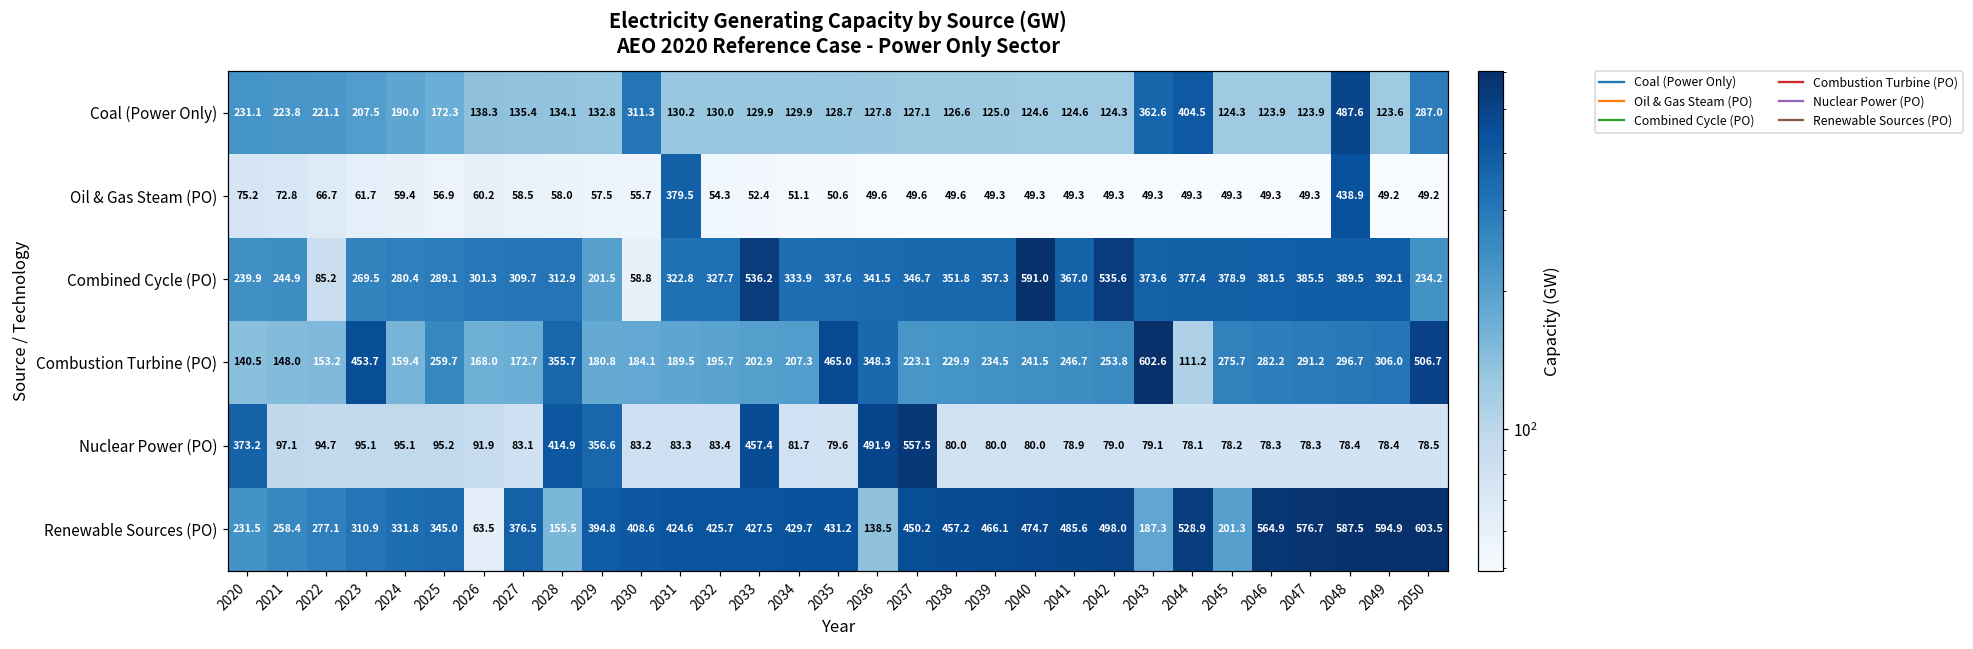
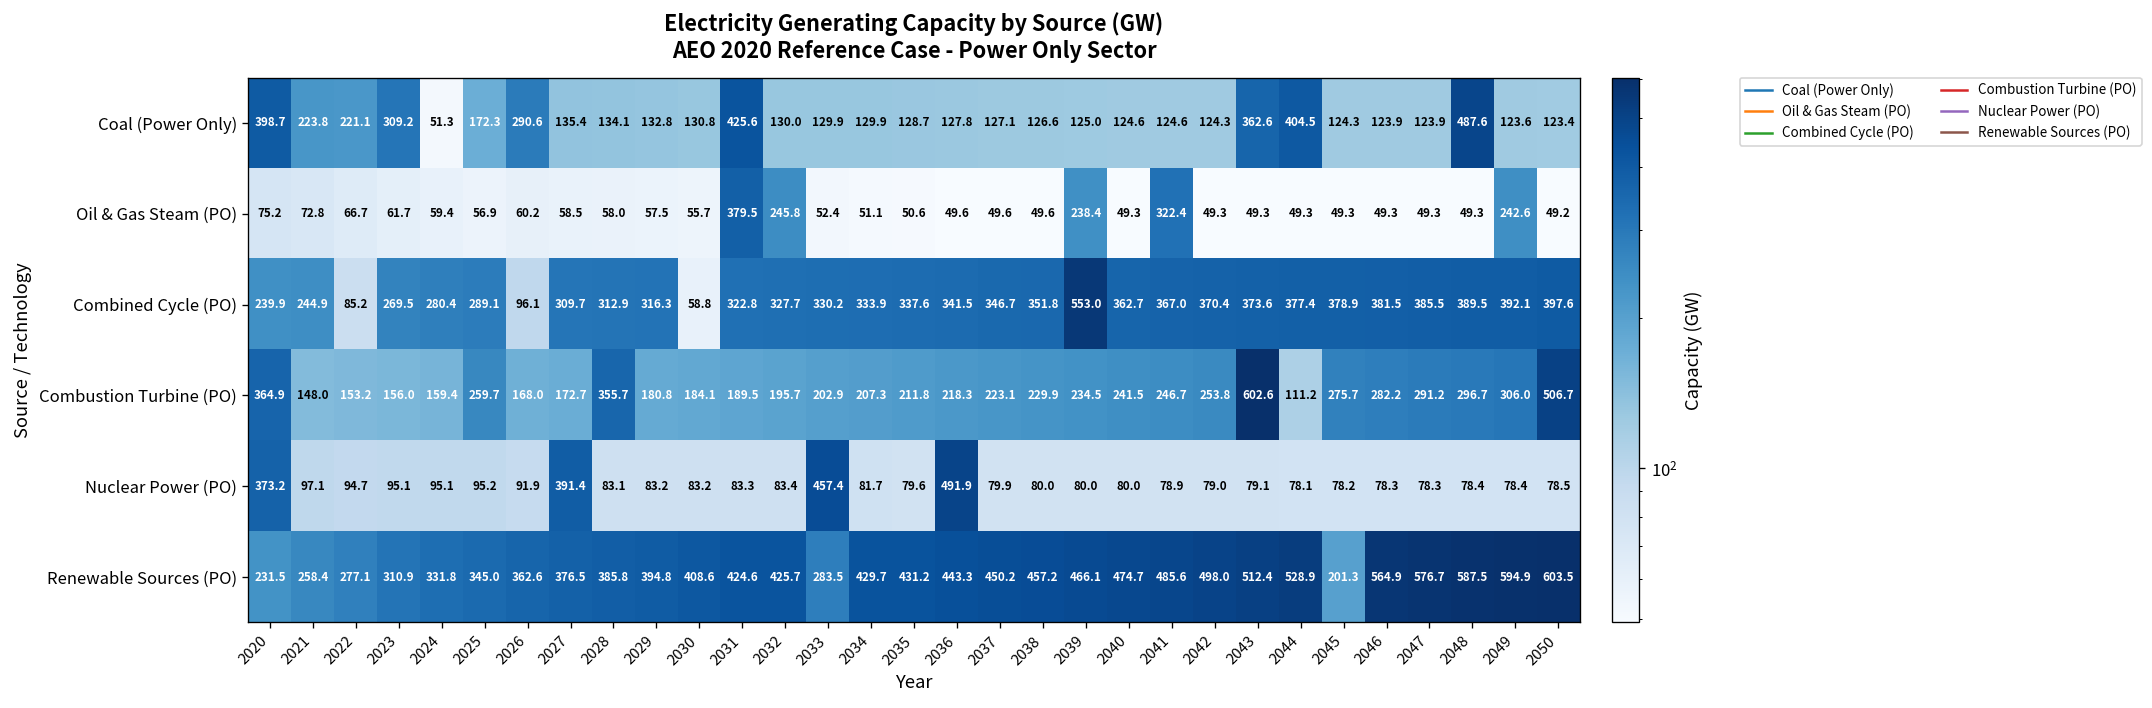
  {
    "Coal (Power Only)": {
-     "2020": 231.1,
+     "2020": 398.7,
      "2021": 223.8,
      "2022": 221.1,
-     "2023": 207.5,
-     "2024": 190.0,
+     "2023": 309.2,
+     "2024": 51.3,
      "2025": 172.3,
-     "2026": 138.3,
+     "2026": 290.6,
      "2027": 135.4,
      "2028": 134.1,
      "2029": 132.8,
-     "2030": 311.3,
-     "2031": 130.2,
+     "2030": 130.8,
+     "2031": 425.6,
      "2032": 130.0,
      "2033": 129.9,
      "2034": 129.9,
      "2035": 128.7,
      "2036": 127.8,
      "2037": 127.1,
      "2038": 126.6,
      "2039": 125.0,
      "2040": 124.6,
      "2041": 124.6,
      "2042": 124.3,
      "2043": 362.6,
      "2044": 404.5,
      "2045": 124.3,
      "2046": 123.9,
      "2047": 123.9,
      "2048": 487.6,
      "2049": 123.6,
-     "2050": 287.0
+     "2050": 123.4
    },
    "Oil & Gas Steam (PO)": {
      "2020": 75.2,
      "2021": 72.8,
      "2022": 66.7,
      "2023": 61.7,
      "2024": 59.4,
      "2025": 56.9,
      "2026": 60.2,
      "2027": 58.5,
      "2028": 58.0,
      "2029": 57.5,
      "2030": 55.7,
      "2031": 379.5,
-     "2032": 54.3,
+     "2032": 245.8,
      "2033": 52.4,
      "2034": 51.1,
      "2035": 50.6,
      "2036": 49.6,
      "2037": 49.6,
      "2038": 49.6,
-     "2039": 49.3,
+     "2039": 238.4,
      "2040": 49.3,
-     "2041": 49.3,
+     "2041": 322.4,
      "2042": 49.3,
      "2043": 49.3,
      "2044": 49.3,
      "2045": 49.3,
      "2046": 49.3,
      "2047": 49.3,
-     "2048": 438.9,
-     "2049": 49.2,
+     "2048": 49.3,
+     "2049": 242.6,
      "2050": 49.2
    },
    "Combined Cycle (PO)": {
      "2020": 239.9,
      "2021": 244.9,
      "2022": 85.2,
      "2023": 269.5,
      "2024": 280.4,
      "2025": 289.1,
-     "2026": 301.3,
+     "2026": 96.1,
      "2027": 309.7,
      "2028": 312.9,
-     "2029": 201.5,
+     "2029": 316.3,
      "2030": 58.8,
      "2031": 322.8,
      "2032": 327.7,
-     "2033": 536.2,
+     "2033": 330.2,
      "2034": 333.9,
      "2035": 337.6,
      "2036": 341.5,
      "2037": 346.7,
      "2038": 351.8,
-     "2039": 357.3,
-     "2040": 591.0,
+     "2039": 553.0,
+     "2040": 362.7,
      "2041": 367.0,
-     "2042": 535.6,
+     "2042": 370.4,
      "2043": 373.6,
      "2044": 377.4,
      "2045": 378.9,
      "2046": 381.5,
      "2047": 385.5,
      "2048": 389.5,
      "2049": 392.1,
-     "2050": 234.2
+     "2050": 397.6
    },
    "Combustion Turbine (PO)": {
-     "2020": 140.5,
+     "2020": 364.9,
      "2021": 148.0,
      "2022": 153.2,
-     "2023": 453.7,
+     "2023": 156.0,
      "2024": 159.4,
      "2025": 259.7,
      "2026": 168.0,
      "2027": 172.7,
      "2028": 355.7,
      "2029": 180.8,
      "2030": 184.1,
      "2031": 189.5,
      "2032": 195.7,
      "2033": 202.9,
      "2034": 207.3,
-     "2035": 465.0,
-     "2036": 348.3,
+     "2035": 211.8,
+     "2036": 218.3,
      "2037": 223.1,
      "2038": 229.9,
      "2039": 234.5,
      "2040": 241.5,
      "2041": 246.7,
      "2042": 253.8,
      "2043": 602.6,
      "2044": 111.2,
      "2045": 275.7,
      "2046": 282.2,
      "2047": 291.2,
      "2048": 296.7,
      "2049": 306.0,
      "2050": 506.7
    },
    "Nuclear Power (PO)": {
      "2020": 373.2,
      "2021": 97.1,
      "2022": 94.7,
      "2023": 95.1,
      "2024": 95.1,
      "2025": 95.2,
      "2026": 91.9,
-     "2027": 83.1,
-     "2028": 414.9,
-     "2029": 356.6,
+     "2027": 391.4,
+     "2028": 83.1,
+     "2029": 83.2,
      "2030": 83.2,
      "2031": 83.3,
      "2032": 83.4,
      "2033": 457.4,
      "2034": 81.7,
      "2035": 79.6,
      "2036": 491.9,
-     "2037": 557.5,
+     "2037": 79.9,
      "2038": 80.0,
      "2039": 80.0,
      "2040": 80.0,
      "2041": 78.9,
      "2042": 79.0,
      "2043": 79.1,
      "2044": 78.1,
      "2045": 78.2,
      "2046": 78.3,
      "2047": 78.3,
      "2048": 78.4,
      "2049": 78.4,
      "2050": 78.5
    },
    "Renewable Sources (PO)": {
      "2020": 231.5,
      "2021": 258.4,
      "2022": 277.1,
      "2023": 310.9,
      "2024": 331.8,
      "2025": 345.0,
-     "2026": 63.5,
+     "2026": 362.6,
      "2027": 376.5,
-     "2028": 155.5,
+     "2028": 385.8,
      "2029": 394.8,
      "2030": 408.6,
      "2031": 424.6,
      "2032": 425.7,
-     "2033": 427.5,
+     "2033": 283.5,
      "2034": 429.7,
      "2035": 431.2,
-     "2036": 138.5,
+     "2036": 443.3,
      "2037": 450.2,
      "2038": 457.2,
      "2039": 466.1,
      "2040": 474.7,
      "2041": 485.6,
      "2042": 498.0,
-     "2043": 187.3,
+     "2043": 512.4,
      "2044": 528.9,
      "2045": 201.3,
      "2046": 564.9,
      "2047": 576.7,
      "2048": 587.5,
      "2049": 594.9,
      "2050": 603.5
    }
  }
